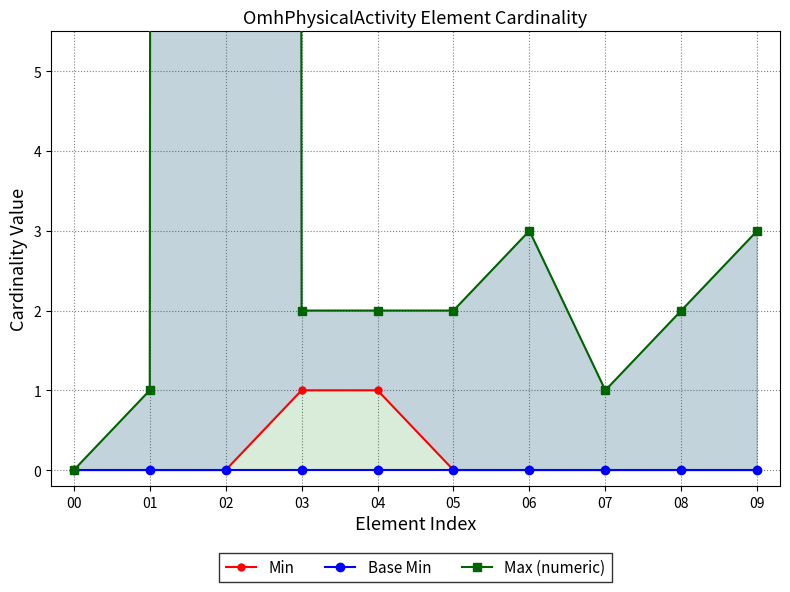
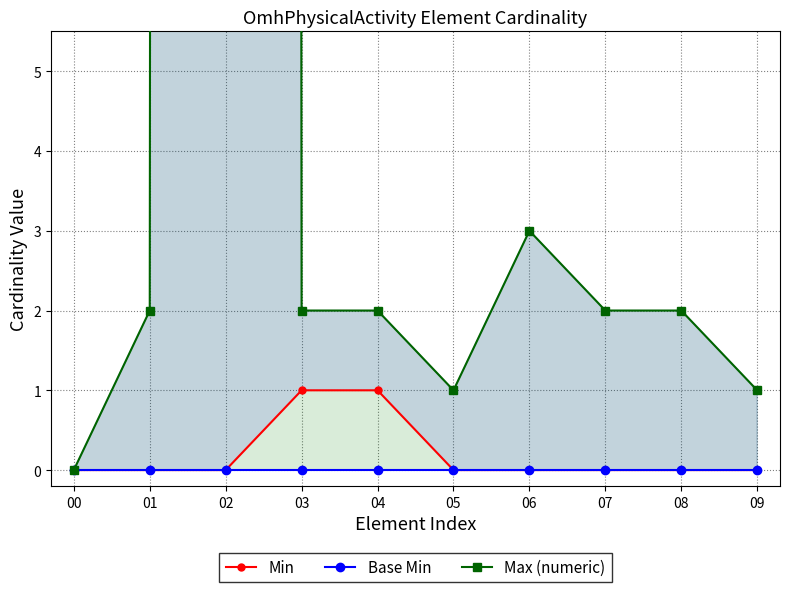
  {
    "Min": {
      "03": 1,
      "04": 1
    },
    "Base Min": {
      "03": 0,
      "04": 0
    },
    "Max (numeric)": {
-     "01": 1,
+     "01": 2,
      "03": 2,
      "04": 2,
-     "05": 2,
+     "05": 1,
      "06": 3,
-     "07": 1,
+     "07": 2,
      "08": 2,
-     "09": 3
+     "09": 1
    }
  }
